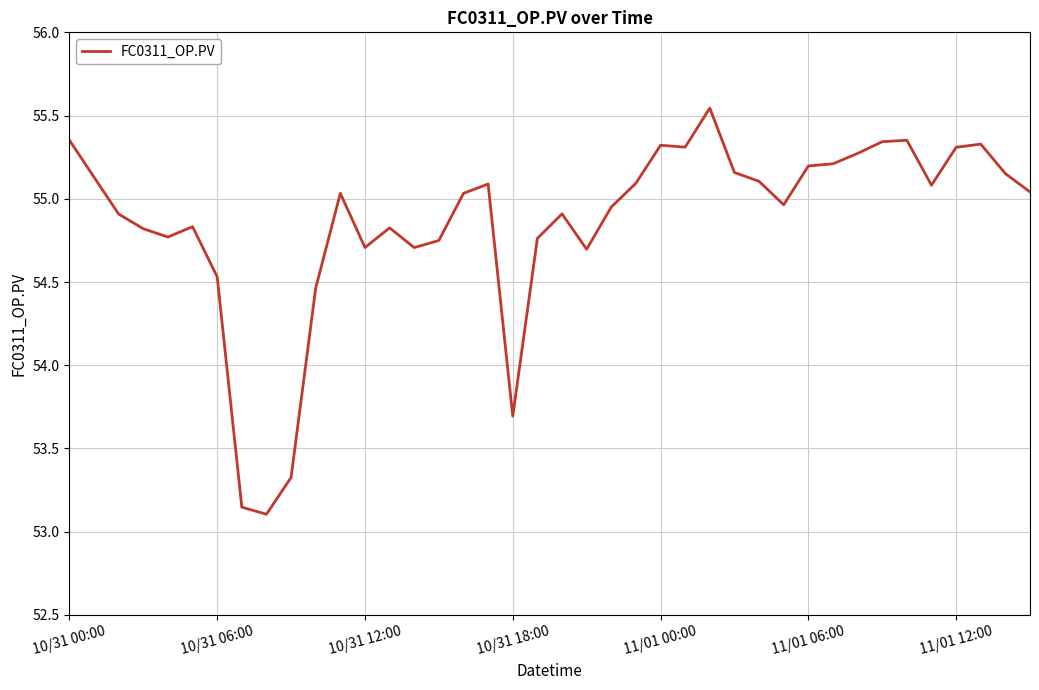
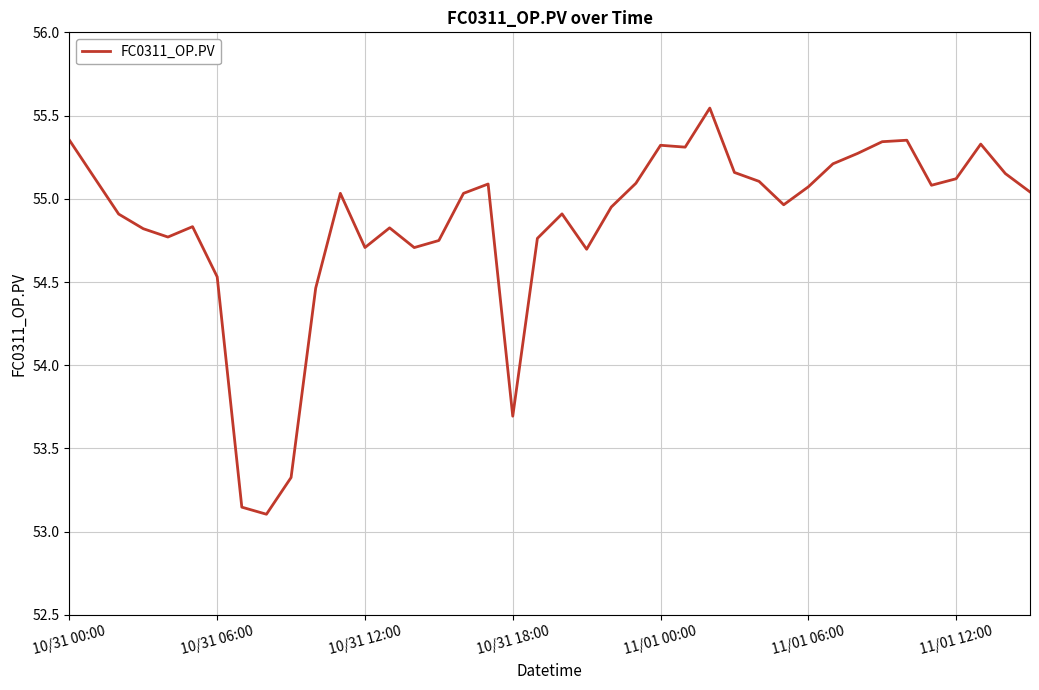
  {
    "10/31 00:00": 55.35,
    "10/31 06:00": 54.53,
    "10/31 12:00": 54.71,
    "10/31 18:00": 53.69,
    "11/01 00:00": 55.32,
-   "11/01 06:00": 55.20,
-   "11/01 12:00": 55.31
+   "11/01 06:00": 55.07,
+   "11/01 12:00": 55.12
  }
